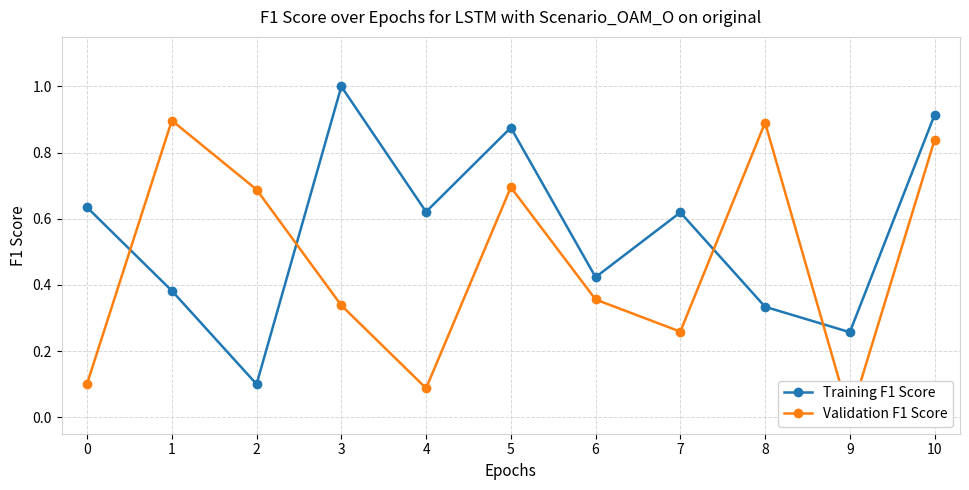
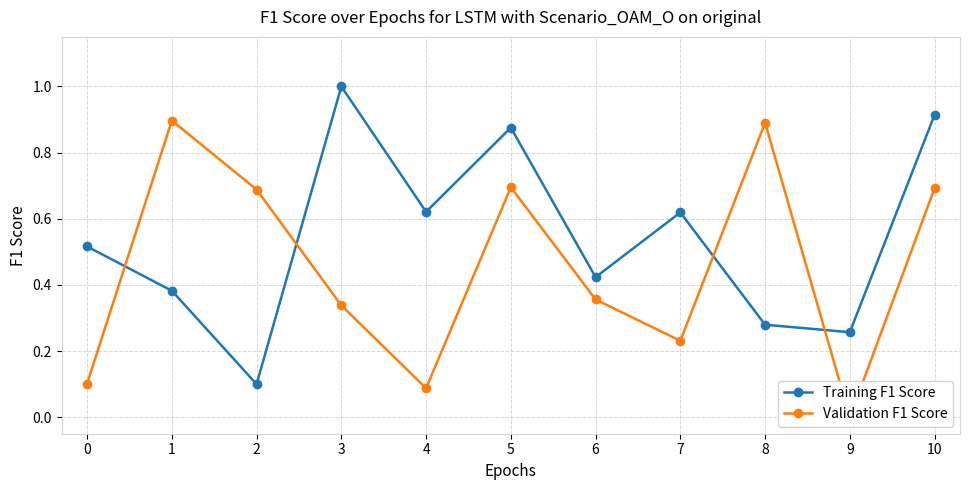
  {
    "Training F1 Score": {
-     "0": 0.63,
+     "0": 0.52,
      "1": 0.38,
      "2": 0.10,
      "3": 1.00,
      "4": 0.62,
      "5": 0.88,
      "6": 0.42,
      "7": 0.62,
-     "8": 0.33,
+     "8": 0.28,
      "9": 0.26,
      "10": 0.91
    },
    "Validation F1 Score": {
      "0": 0.10,
      "1": 0.90,
      "2": 0.69,
      "3": 0.34,
      "4": 0.09,
      "5": 0.70,
      "6": 0.36,
-     "7": 0.26,
+     "7": 0.23,
      "8": 0.89,
-     "10": 0.84
+     "10": 0.69
    }
  }
